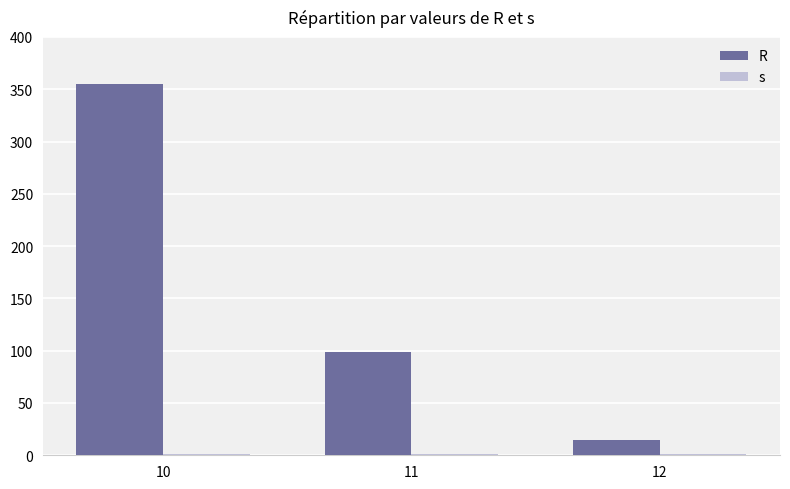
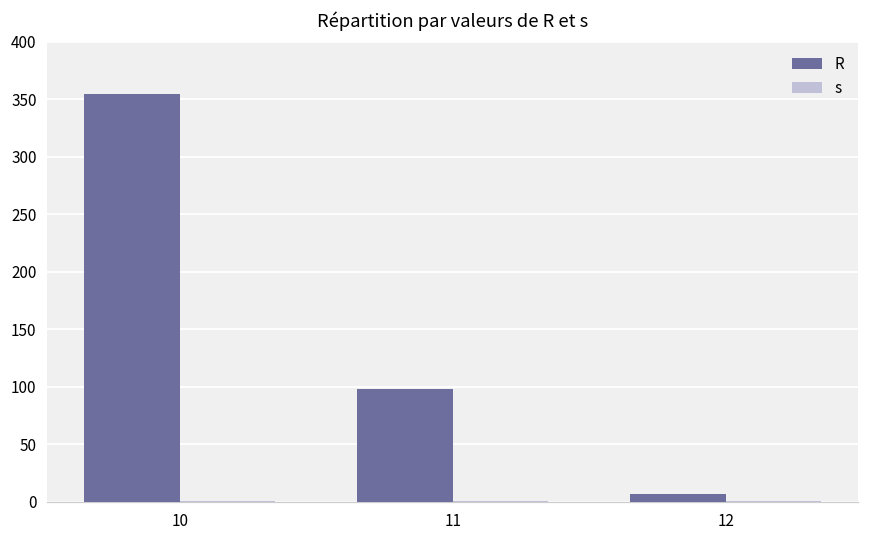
  {
    "R": {
      "10": 355,
      "11": 98,
-     "12": 15
+     "12": 7
    }
  }
